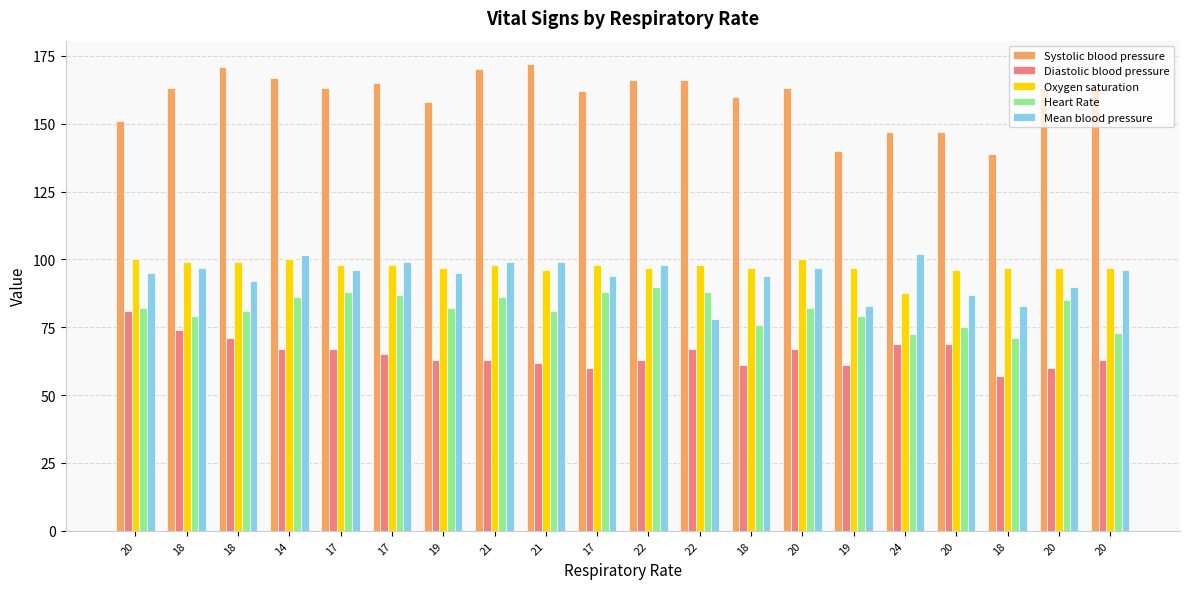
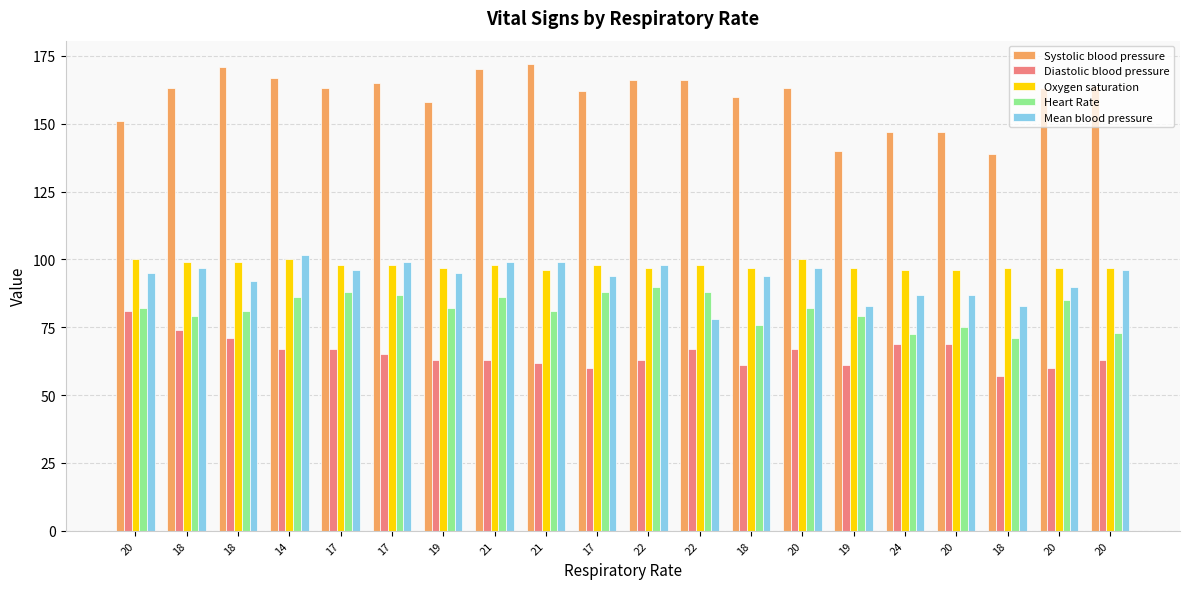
  {
    "Oxygen saturation": {
      "14": 100,
-     "24": 88
+     "24": 96
    },
    "Heart Rate": {
      "14": 86,
      "24": 73
    },
    "Mean blood pressure": {
      "14": 102,
-     "24": 102
+     "24": 87
    }
  }
